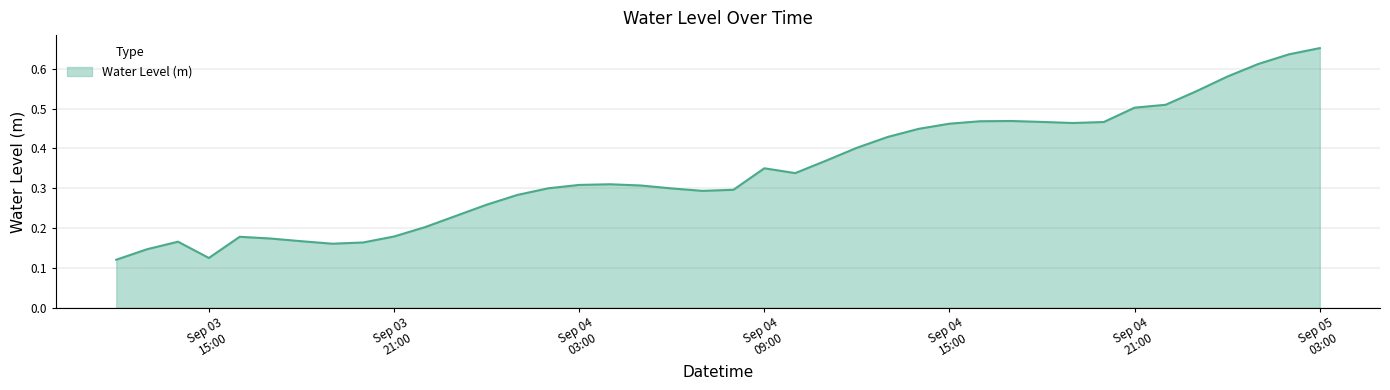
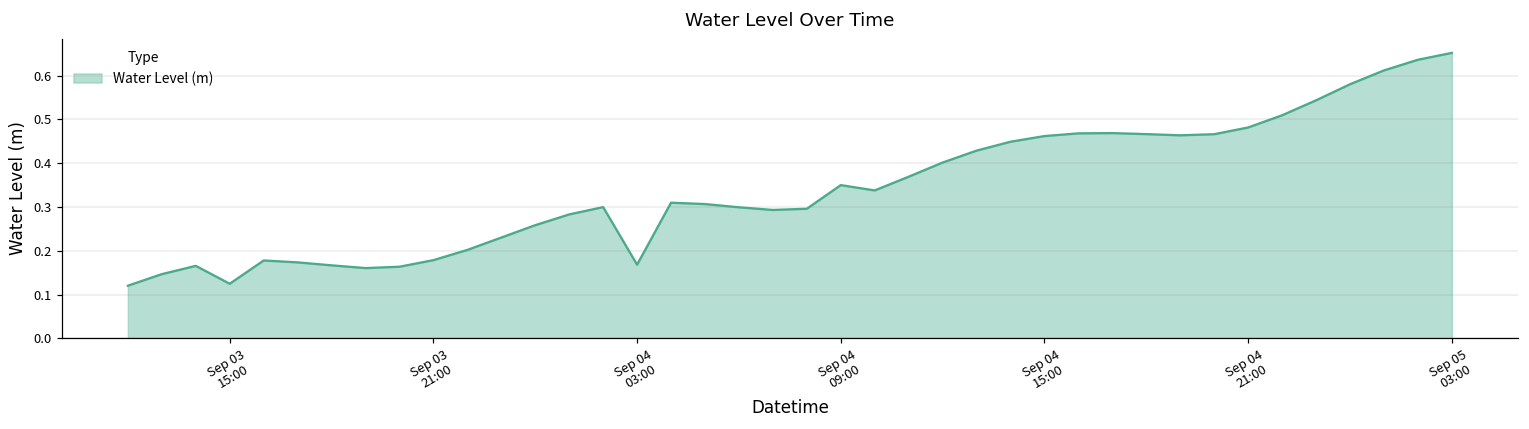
  {
    "Sep 03 15:00": 0.12,
    "Sep 03 21:00": 0.18,
-   "Sep 04 03:00": 0.31,
+   "Sep 04 03:00": 0.17,
    "Sep 04 09:00": 0.35,
    "Sep 04 15:00": 0.46,
-   "Sep 04 21:00": 0.50,
+   "Sep 04 21:00": 0.48,
    "Sep 05 03:00": 0.65
  }
